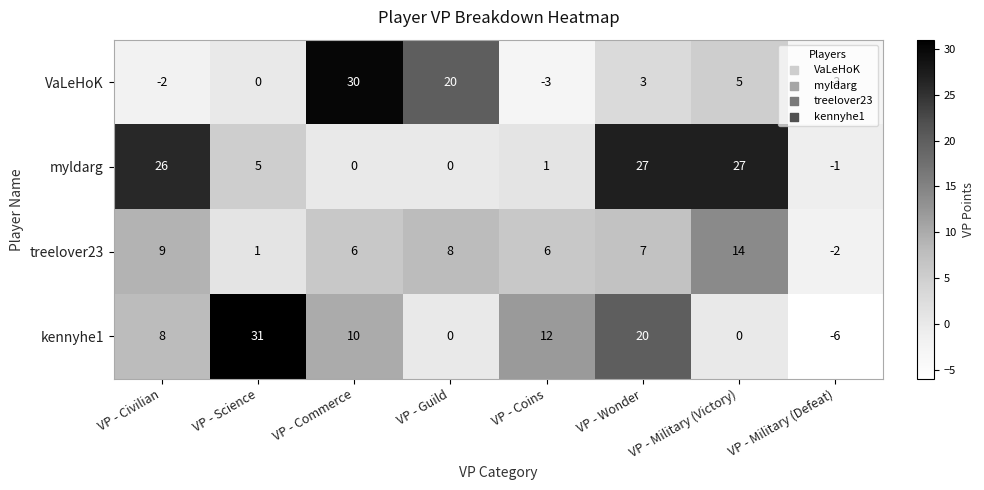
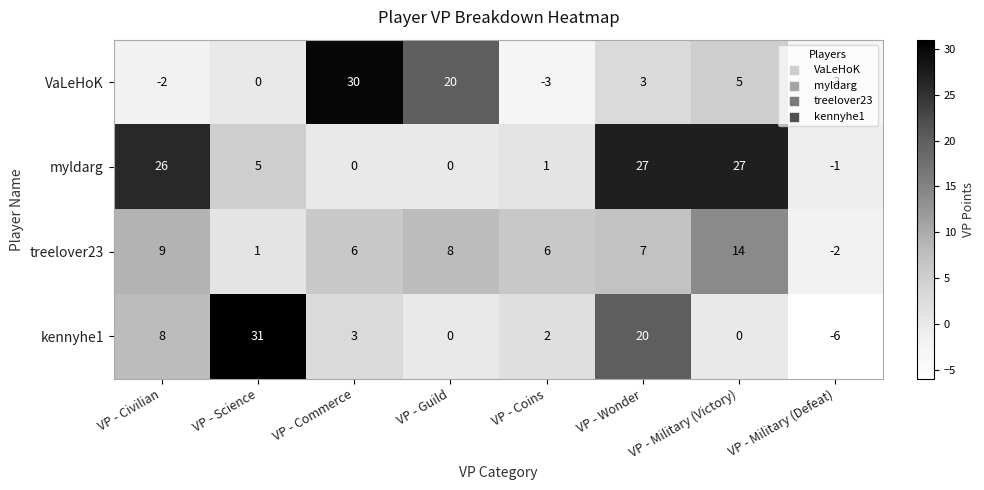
  {
    "VaLeHoK": {
      "VP - Civilian": -2,
      "VP - Science": 0,
      "VP - Commerce": 30,
      "VP - Guild": 20,
      "VP - Coins": -3,
      "VP - Wonder": 3,
      "VP - Military (Victory)": 5
    },
    "myldarg": {
      "VP - Civilian": 26,
      "VP - Science": 5,
      "VP - Commerce": 0,
      "VP - Guild": 0,
      "VP - Coins": 1,
      "VP - Wonder": 27,
      "VP - Military (Victory)": 27,
      "VP - Military (Defeat)": -1
    },
    "treelover23": {
      "VP - Civilian": 9,
      "VP - Science": 1,
      "VP - Commerce": 6,
      "VP - Guild": 8,
      "VP - Coins": 6,
      "VP - Wonder": 7,
      "VP - Military (Victory)": 14,
      "VP - Military (Defeat)": -2
    },
    "kennyhe1": {
      "VP - Civilian": 8,
      "VP - Science": 31,
-     "VP - Commerce": 10,
+     "VP - Commerce": 3,
      "VP - Guild": 0,
-     "VP - Coins": 12,
+     "VP - Coins": 2,
      "VP - Wonder": 20,
      "VP - Military (Victory)": 0,
      "VP - Military (Defeat)": -6
    }
  }
